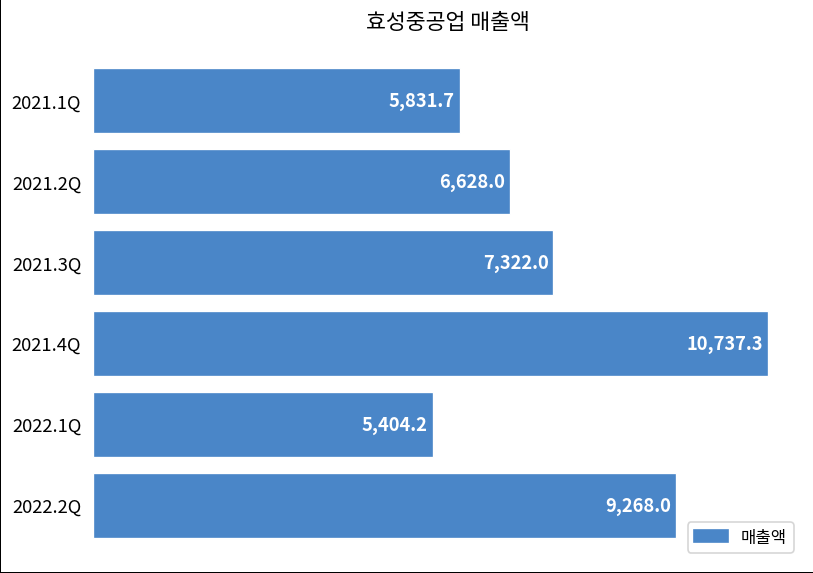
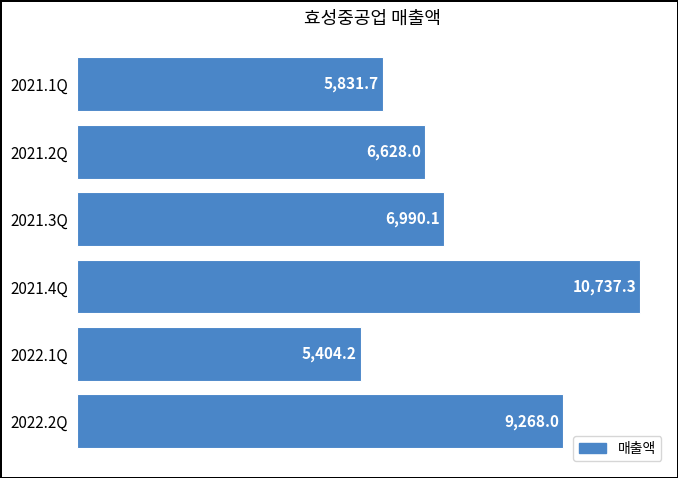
  {
    "2021.1Q": "5,831.7",
    "2021.2Q": "6,628.0",
-   "2021.3Q": "7,322.0",
+   "2021.3Q": "6,990.1",
    "2021.4Q": "10,737.3",
    "2022.1Q": "5,404.2",
    "2022.2Q": "9,268.0"
  }
